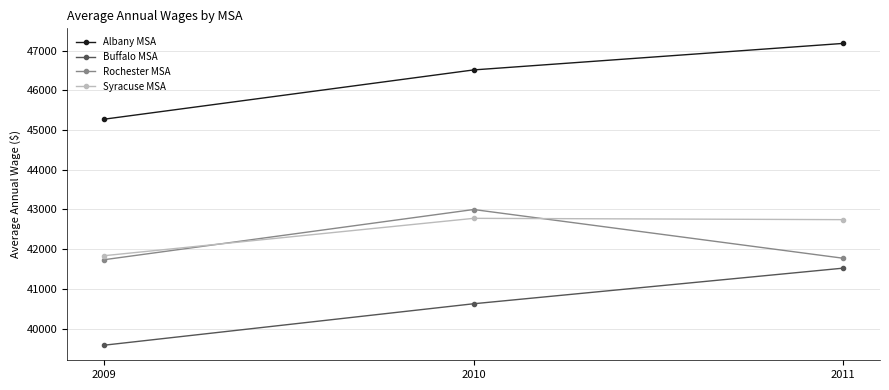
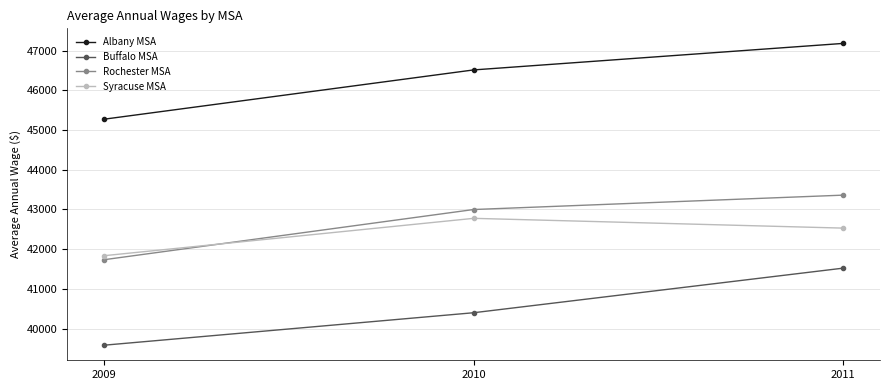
  {
    "Albany MSA": {
      "2009": 45300,
      "2010": 46500,
      "2011": 47200
    },
    "Buffalo MSA": {
      "2009": 39600,
-     "2010": 40600,
+     "2010": 40400,
      "2011": 41500
    },
    "Rochester MSA": {
      "2009": 41700,
      "2010": 43000,
-     "2011": 41800
+     "2011": 43400
    },
    "Syracuse MSA": {
      "2009": 41800,
      "2010": 42800,
-     "2011": 42700
+     "2011": 42500
    }
  }
